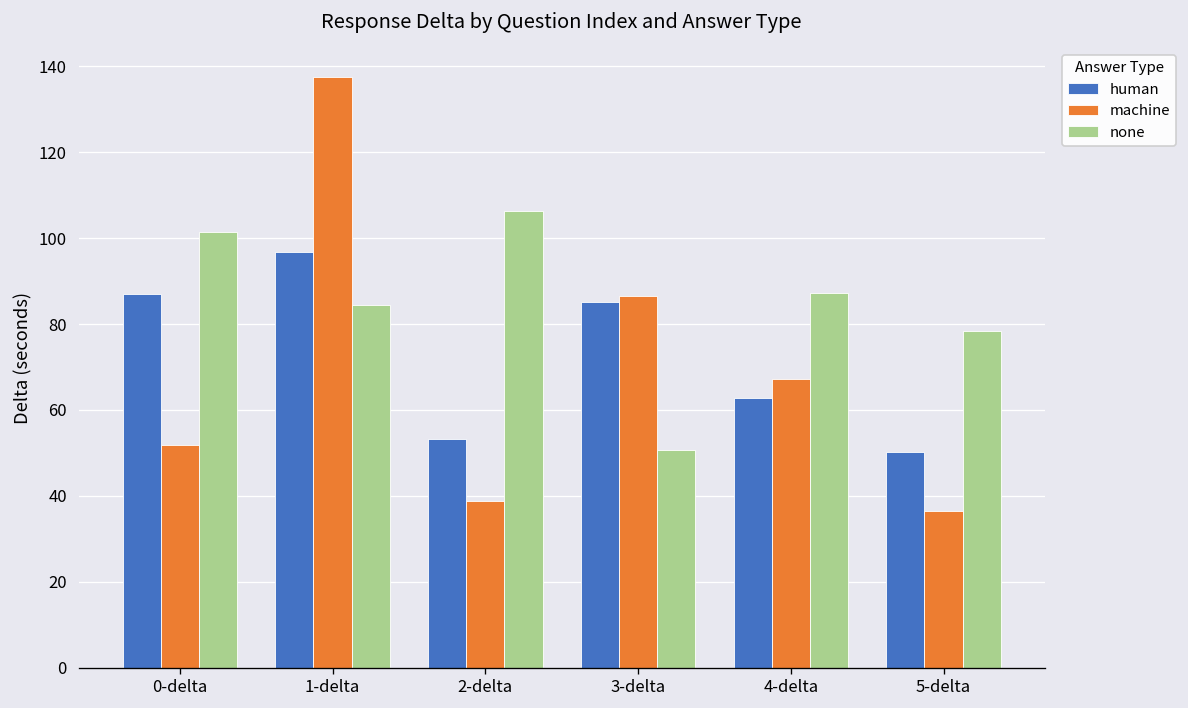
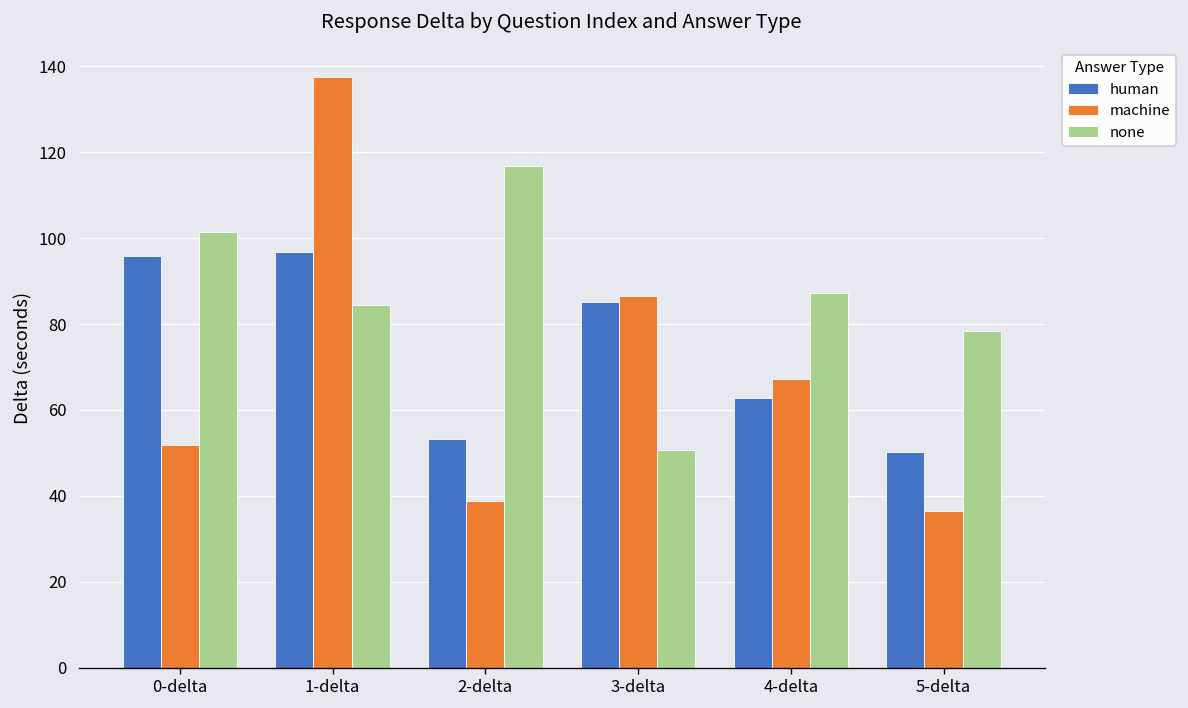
  {
    "human": {
-     "0-delta": 87,
+     "0-delta": 96,
      "1-delta": 97,
      "2-delta": 53,
      "3-delta": 85,
      "4-delta": 63,
      "5-delta": 50
    },
    "machine": {
      "0-delta": 52,
      "1-delta": 138,
      "2-delta": 39,
      "3-delta": 86,
      "4-delta": 67,
      "5-delta": 36
    },
    "none": {
      "0-delta": 101,
      "1-delta": 85,
-     "2-delta": 106,
+     "2-delta": 117,
      "3-delta": 51,
      "4-delta": 87,
      "5-delta": 78
    }
  }
